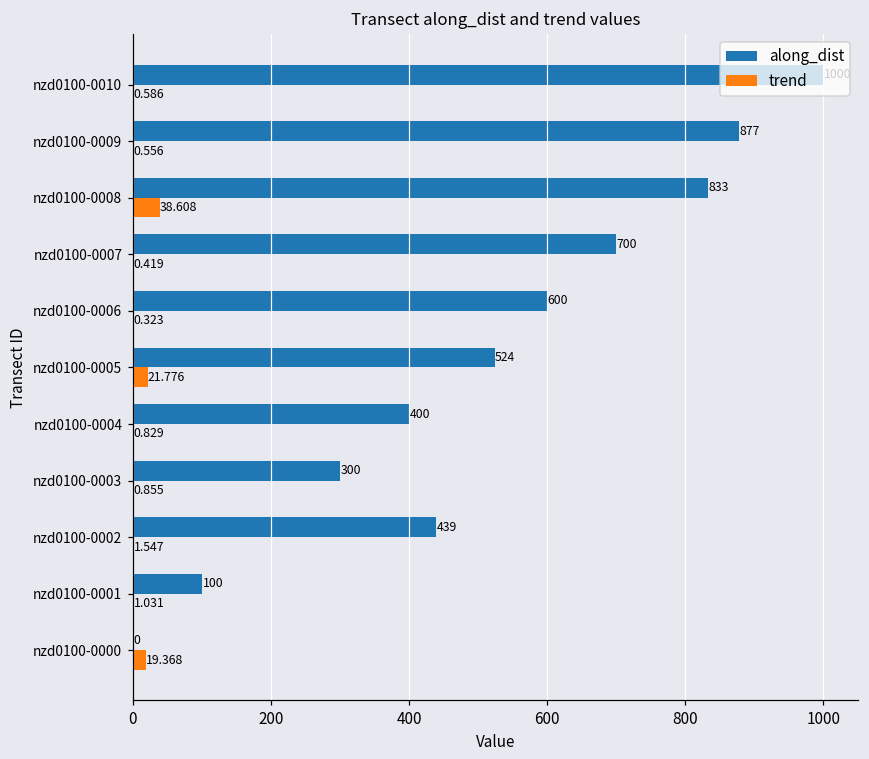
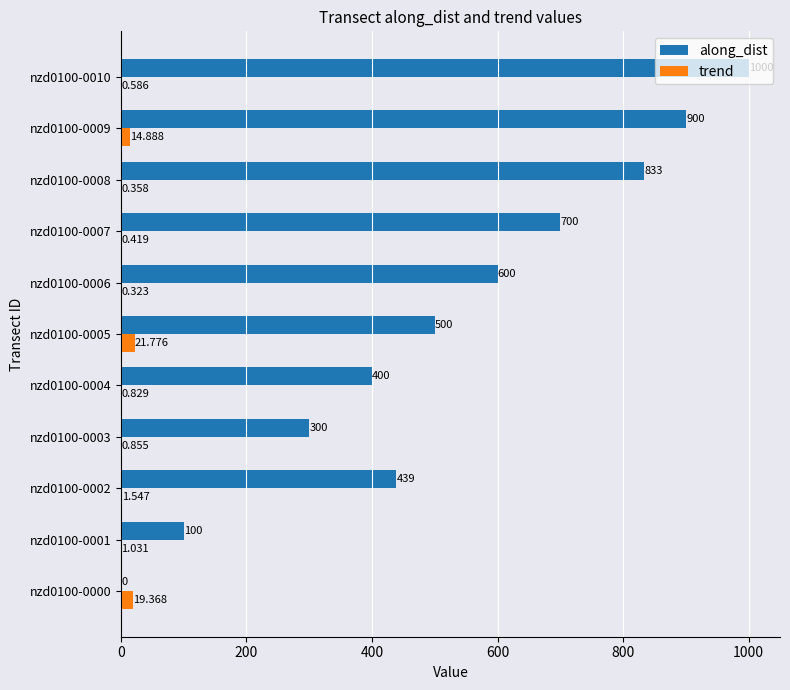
  {
    "along_dist": {
-     "nzd0100-0009": 877,
+     "nzd0100-0009": 900,
      "nzd0100-0008": 833,
      "nzd0100-0007": 700,
      "nzd0100-0006": 600,
-     "nzd0100-0005": 524,
+     "nzd0100-0005": 500,
      "nzd0100-0004": 400,
      "nzd0100-0003": 300,
      "nzd0100-0002": 439,
      "nzd0100-0001": 100,
      "nzd0100-0000": 0
    },
    "trend": {
      "nzd0100-0010": 0.586,
-     "nzd0100-0009": 0.556,
-     "nzd0100-0008": 38.608,
+     "nzd0100-0009": 14.888,
+     "nzd0100-0008": 0.358,
      "nzd0100-0007": 0.419,
      "nzd0100-0006": 0.323,
      "nzd0100-0005": 21.776,
      "nzd0100-0004": 0.829,
      "nzd0100-0003": 0.855,
      "nzd0100-0002": 1.547,
      "nzd0100-0001": 1.031,
      "nzd0100-0000": 19.368
    }
  }
